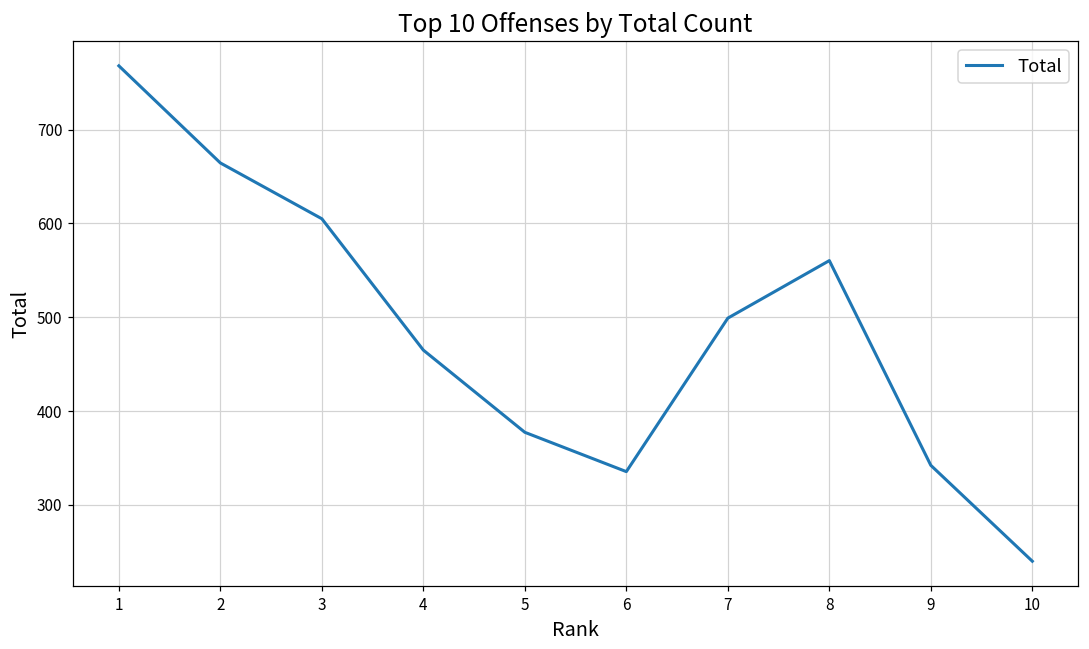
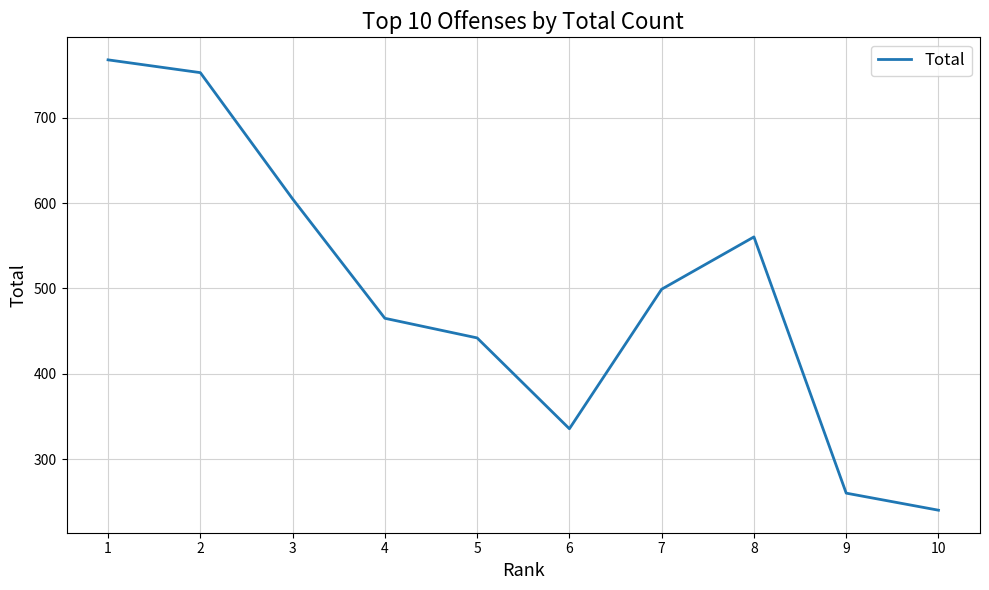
  {
    "1": 770,
-   "2": 660,
+   "2": 750,
    "3": 610,
    "4": 470,
-   "5": 380,
+   "5": 440,
    "6": 340,
    "7": 500,
    "8": 560,
-   "9": 340,
+   "9": 260,
    "10": 240
  }
